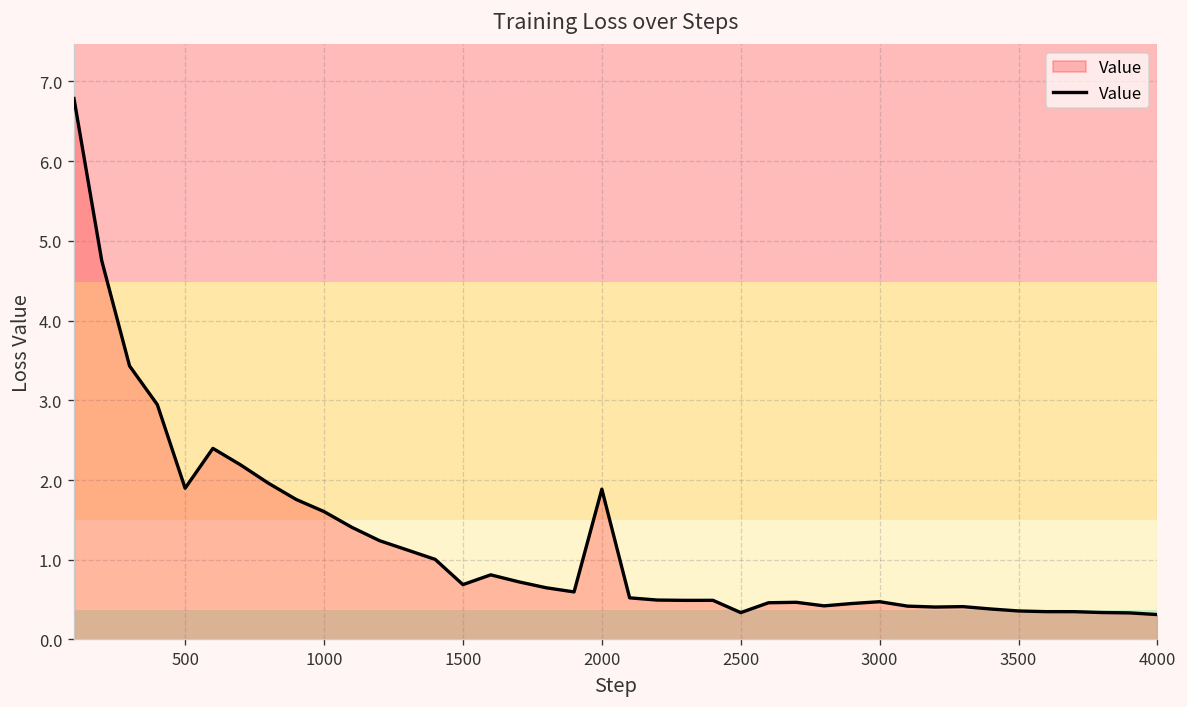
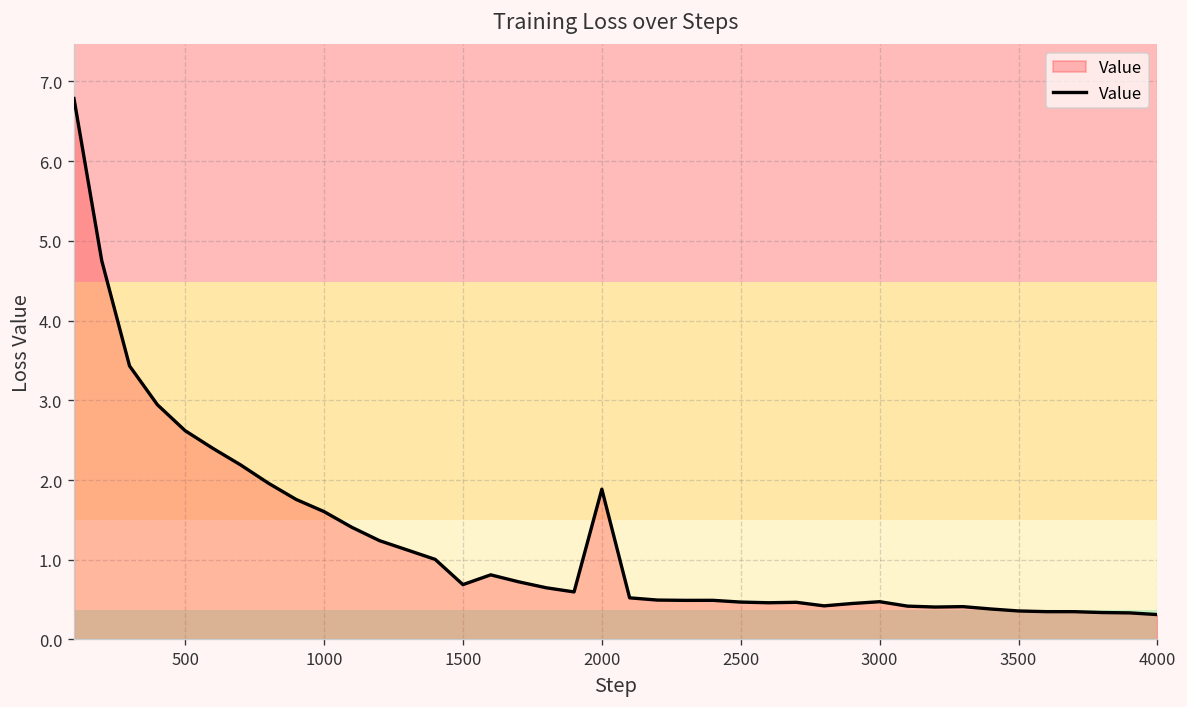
  {
-   "500": 1.9,
+   "500": 2.6,
    "1000": 1.6,
    "1500": 0.7,
    "2000": 1.9,
-   "2500": 0.3,
+   "2500": 0.5,
    "3000": 0.5,
    "3500": 0.4,
    "4000": 0.3
  }
